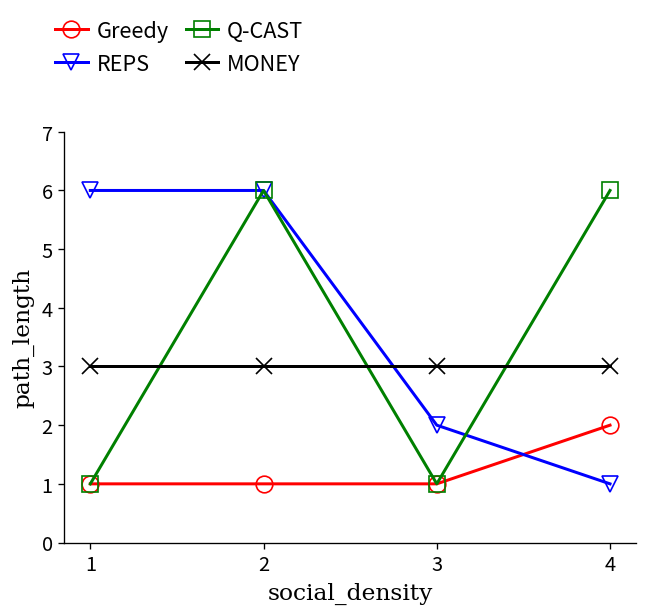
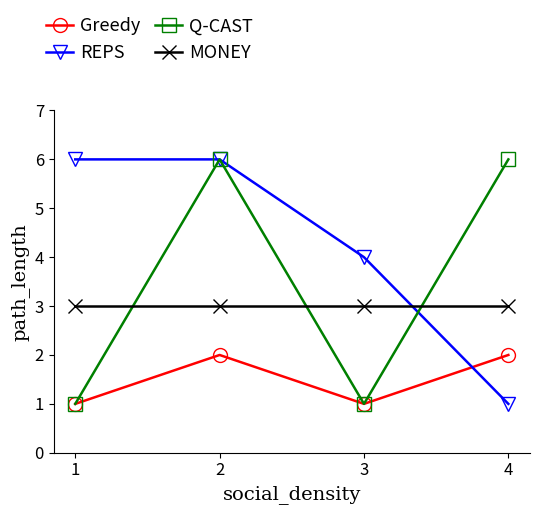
  {
    "Greedy": {
-     "2": 1,
+     "2": 2,
      "4": 2
    },
    "REPS": {
      "1": 6,
-     "3": 2,
+     "3": 4,
      "4": 1
    },
    "Q-CAST": {
      "4": 6
    },
    "MONEY": {
      "1": 3,
      "2": 3,
      "3": 3,
      "4": 3
    }
  }
